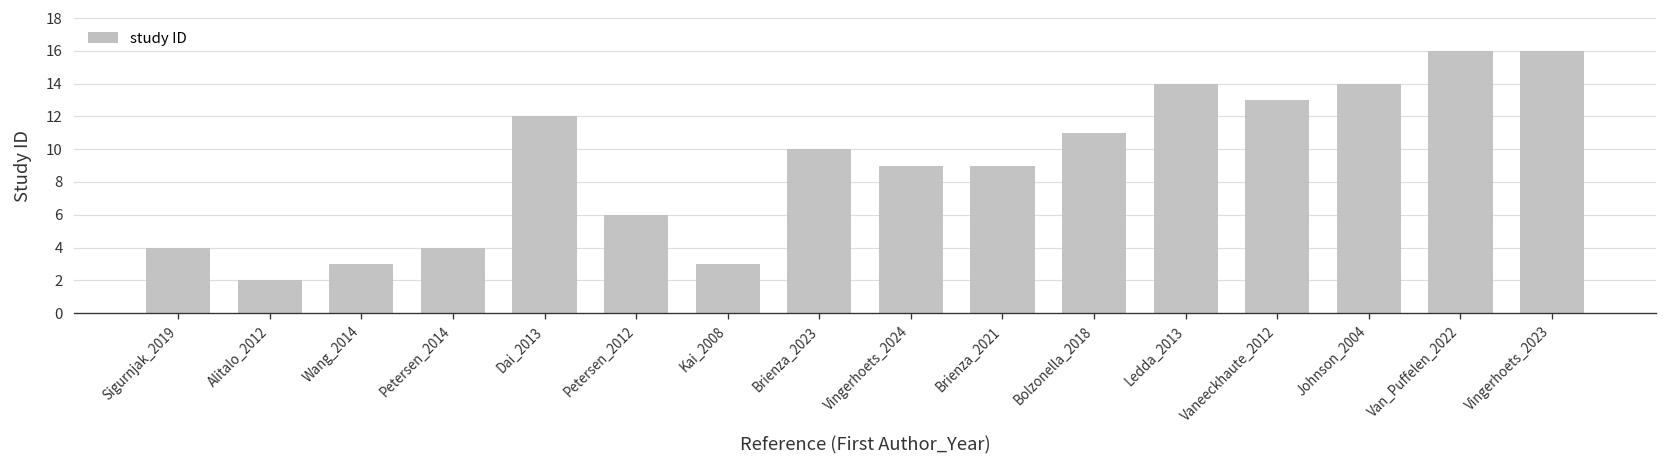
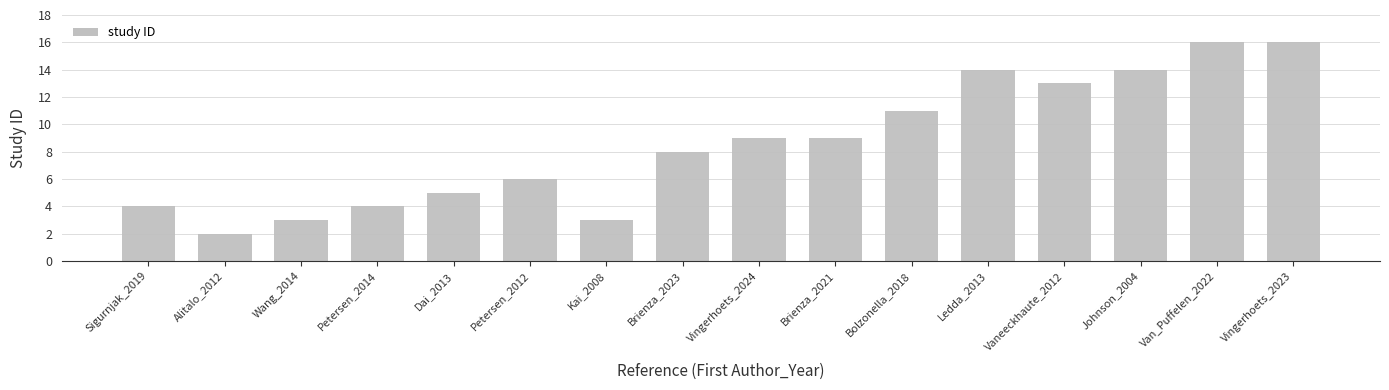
  {
    "Sigurnjak_2019": 4,
    "Alitalo_2012": 2,
    "Wang_2014": 3,
    "Petersen_2014": 4,
-   "Dai_2013": 12,
+   "Dai_2013": 5,
    "Petersen_2012": 6,
    "Kai_2008": 3,
-   "Brienza_2023": 10,
+   "Brienza_2023": 8,
    "Vingerhoets_2024": 9,
    "Brienza_2021": 9,
    "Bolzonella_2018": 11,
    "Ledda_2013": 14,
    "Vaneeckhaute_2012": 13,
    "Johnson_2004": 14,
    "Van_Puffelen_2022": 16,
    "Vingerhoets_2023": 16
  }
